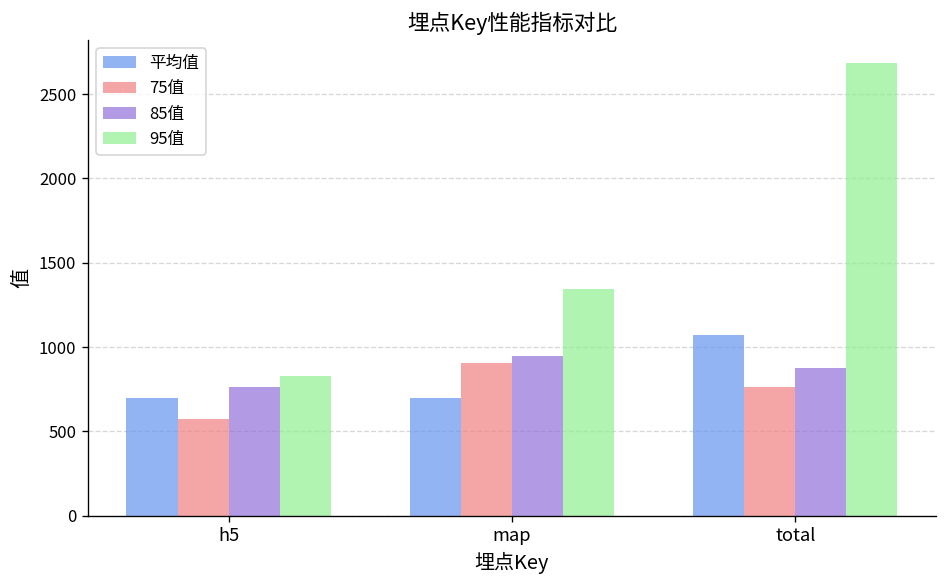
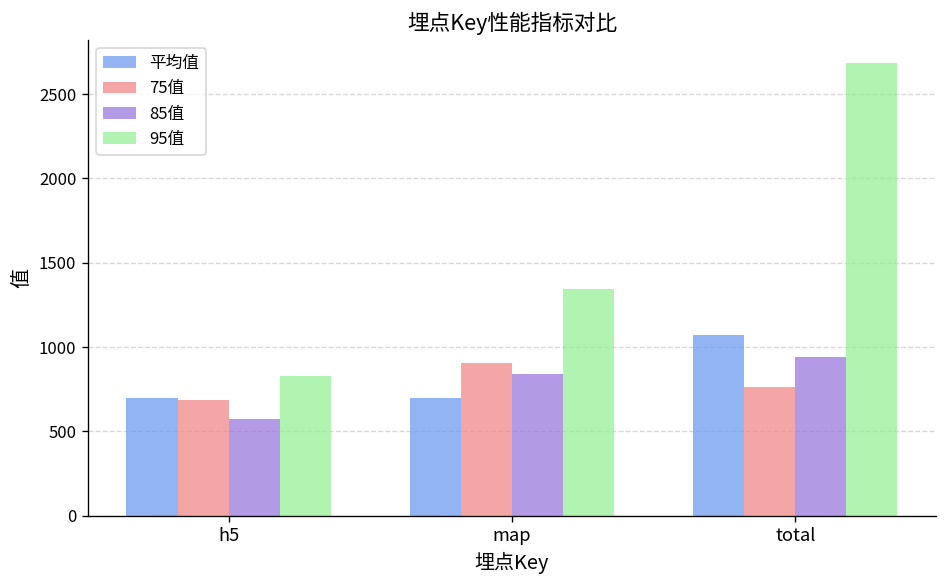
  {
    "平均值": {
      "h5": 700,
      "map": 700,
      "total": 1070
    },
    "75值": {
-     "h5": 570,
+     "h5": 690,
      "map": 900,
      "total": 760
    },
    "85值": {
-     "h5": 760,
-     "map": 940,
-     "total": 870
+     "h5": 570,
+     "map": 840,
+     "total": 940
    },
    "95值": {
      "h5": 830,
      "map": 1350,
      "total": 2690
    }
  }
